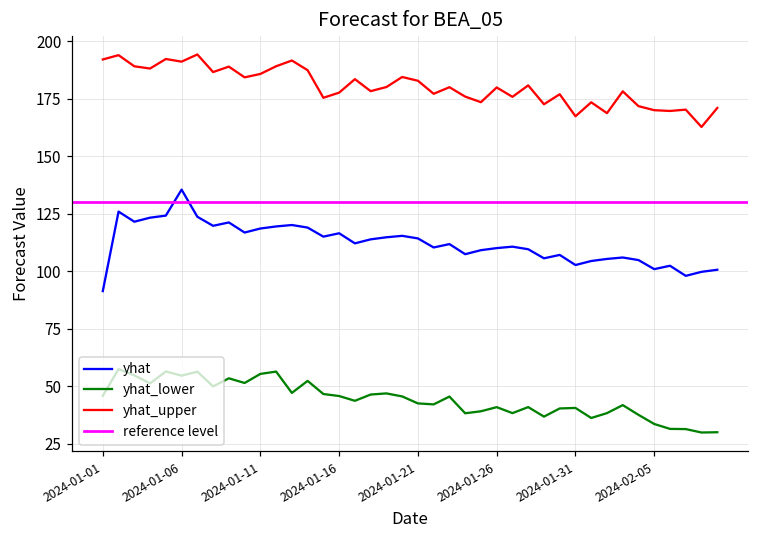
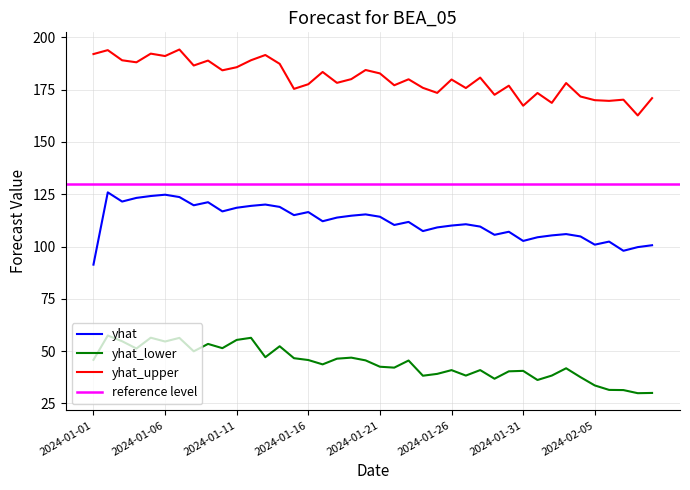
  {
    "yhat": {
      "2024-01-01": 91,
-     "2024-01-06": 135,
+     "2024-01-06": 125,
      "2024-01-11": 119,
      "2024-01-16": 116,
      "2024-01-21": 114,
      "2024-01-26": 110,
      "2024-01-31": 103,
      "2024-02-05": 101
    },
    "yhat_lower": {
      "2024-01-11": 55,
      "2024-01-16": 46,
      "2024-01-21": 43,
      "2024-01-26": 41,
      "2024-01-31": 41,
      "2024-02-05": 34
    },
    "yhat_upper": {
      "2024-01-01": 192,
      "2024-01-06": 191,
      "2024-01-11": 186,
      "2024-01-16": 178,
      "2024-01-21": 183,
      "2024-01-26": 180,
      "2024-01-31": 167,
      "2024-02-05": 170
    }
  }
